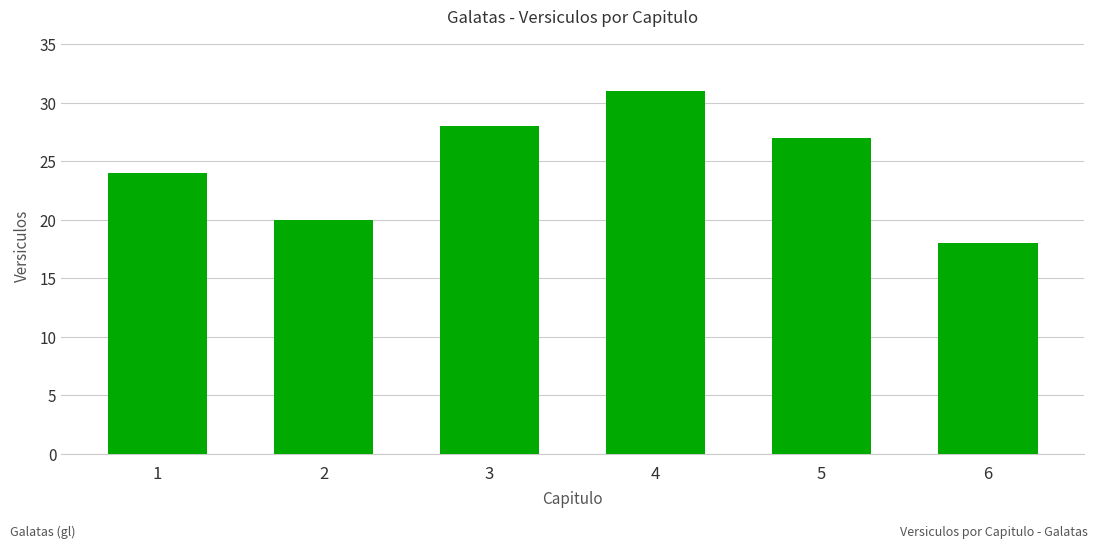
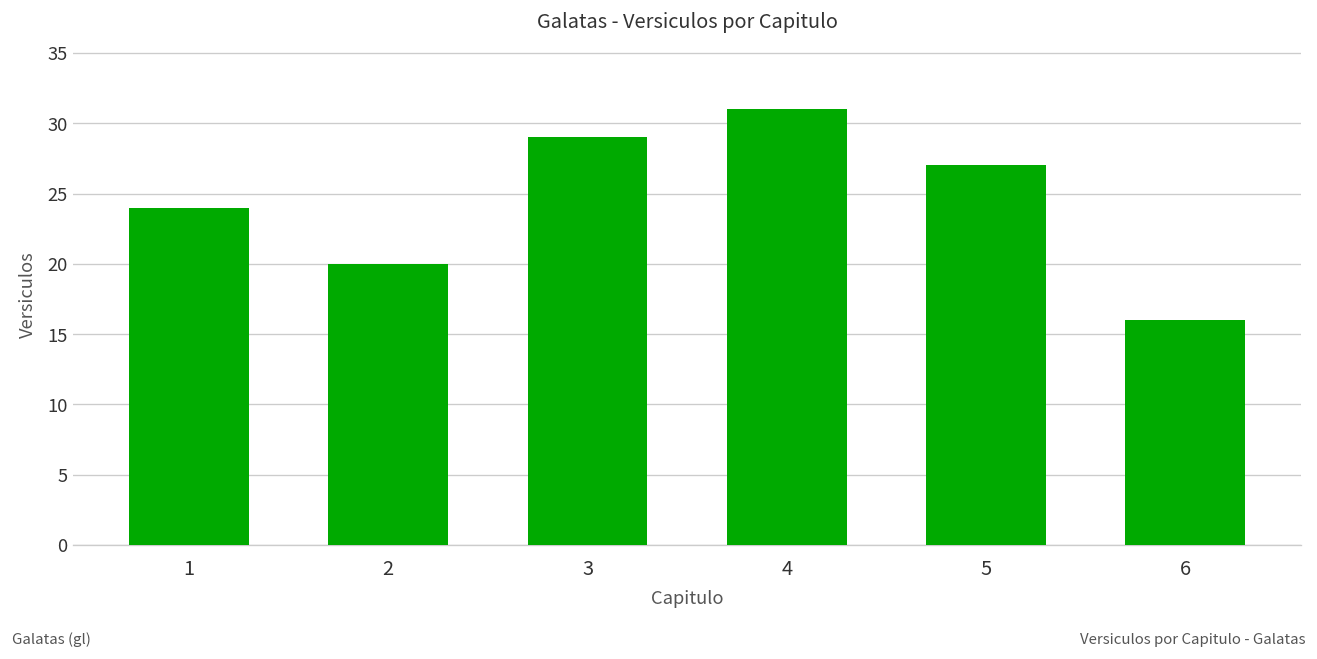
  {
    "1": 24,
    "2": 20,
-   "3": 28,
+   "3": 29,
    "4": 31,
    "5": 27,
-   "6": 18
+   "6": 16
  }
